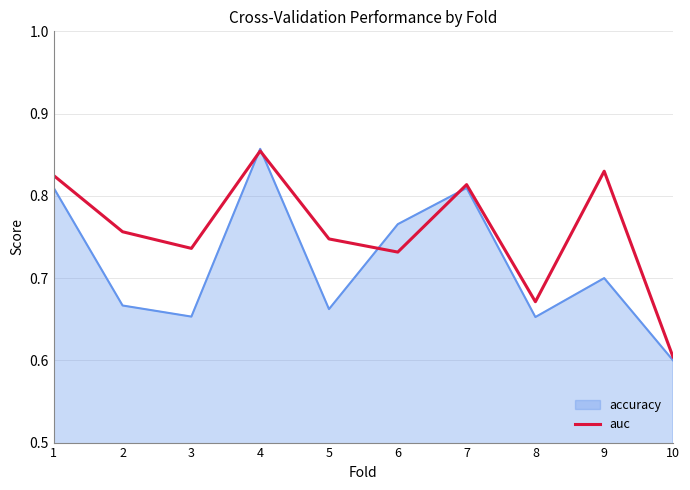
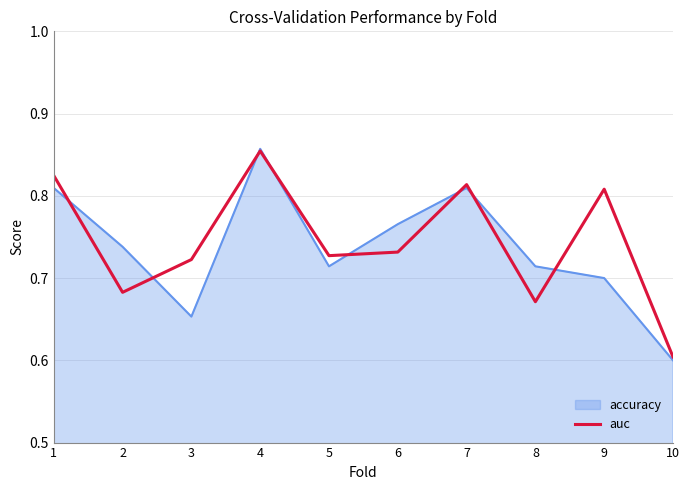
  {
    "accuracy": {
      "1": 0.81,
-     "2": 0.67,
+     "2": 0.74,
      "3": 0.65,
-     "5": 0.66,
+     "5": 0.71,
      "6": 0.77,
      "7": 0.81,
-     "8": 0.65,
+     "8": 0.71,
      "9": 0.70,
      "10": 0.60
    },
    "auc": {
      "1": 0.82,
-     "2": 0.76,
-     "3": 0.74,
-     "5": 0.75,
+     "2": 0.68,
+     "3": 0.72,
+     "5": 0.73,
      "6": 0.73,
      "7": 0.81,
      "8": 0.67,
-     "9": 0.83,
+     "9": 0.81,
      "10": 0.60
    }
  }
